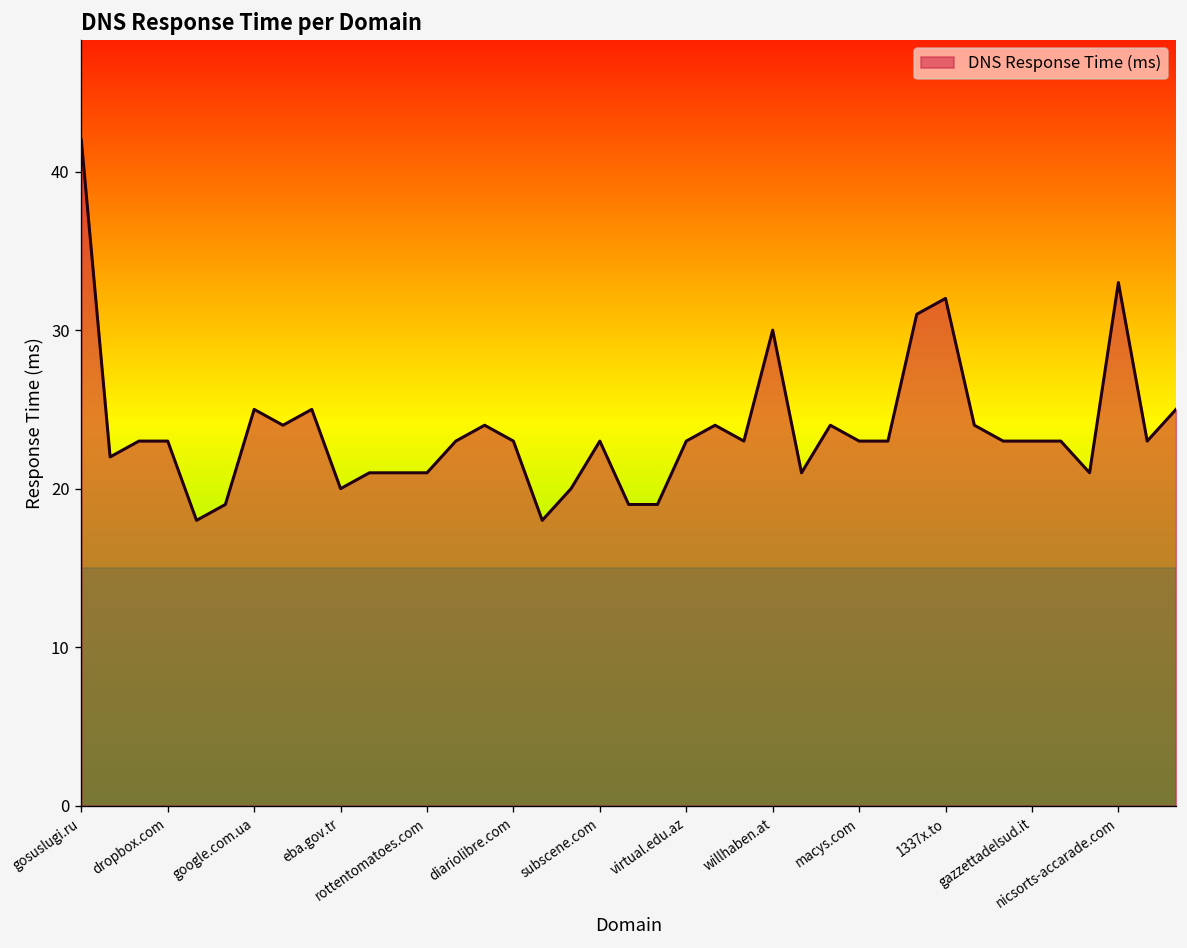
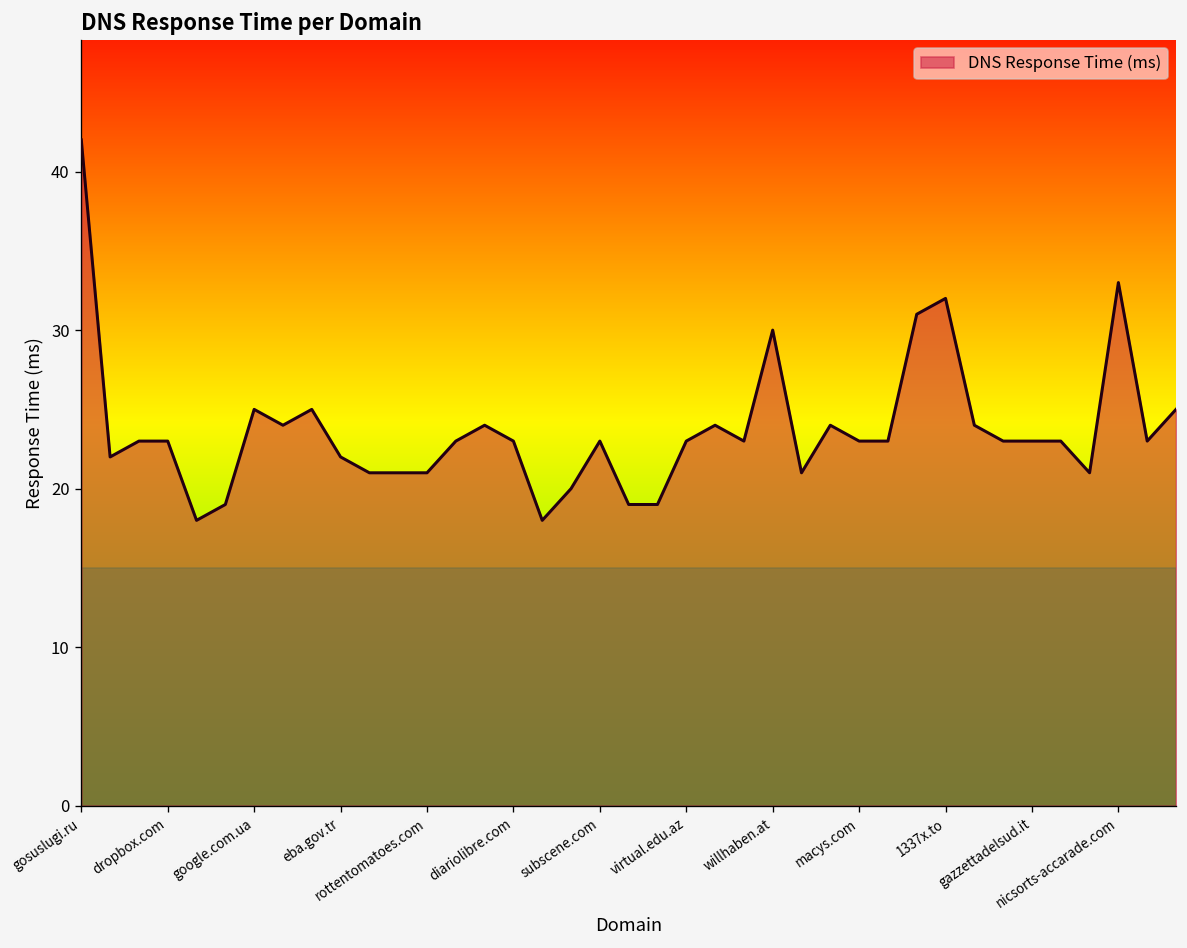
  {
    "gosuslugi.ru": 42,
    "dropbox.com": 23,
    "google.com.ua": 25,
-   "eba.gov.tr": 20,
+   "eba.gov.tr": 22,
    "rottentomatoes.com": 21,
    "diariolibre.com": 23,
    "subscene.com": 23,
    "virtual.edu.az": 23,
    "willhaben.at": 30,
    "macys.com": 23,
    "1337x.to": 32,
    "gazzettadelsud.it": 23,
    "nicsorts-accarade.com": 33
  }
